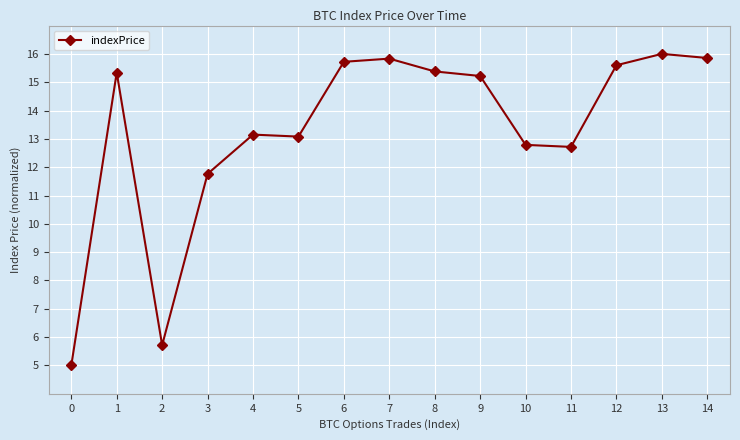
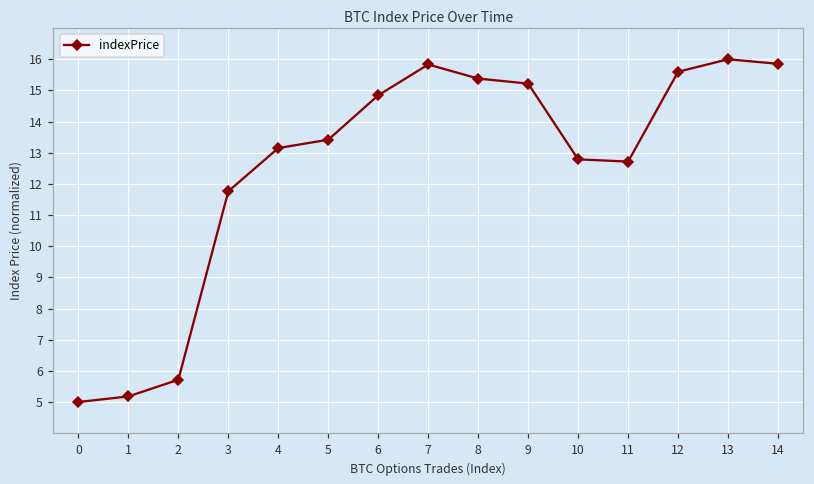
  {
    "0": 5.0,
-   "1": 15.3,
+   "1": 5.2,
    "2": 5.7,
    "3": 11.8,
    "4": 13.2,
-   "5": 13.1,
-   "6": 15.7,
+   "5": 13.4,
+   "6": 14.8,
    "7": 15.8,
    "8": 15.4,
    "9": 15.2,
    "10": 12.8,
    "11": 12.7,
    "12": 15.6,
    "13": 16.0,
    "14": 15.9
  }
